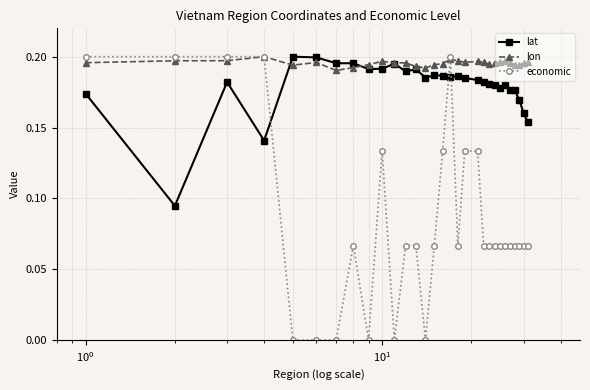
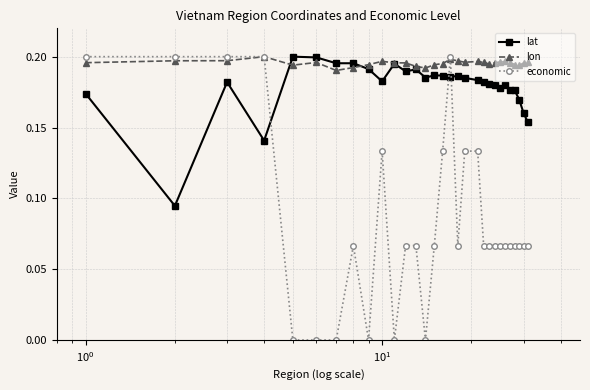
  {
    "lat": {
      "10^0": 0.174,
-     "10^1": 0.192
+     "10^1": 0.183
    },
    "lon": {
      "10^0": 0.196,
      "10^1": 0.197
    },
    "economic": {
      "10^0": 0.200,
      "10^1": 0.133
    }
  }
